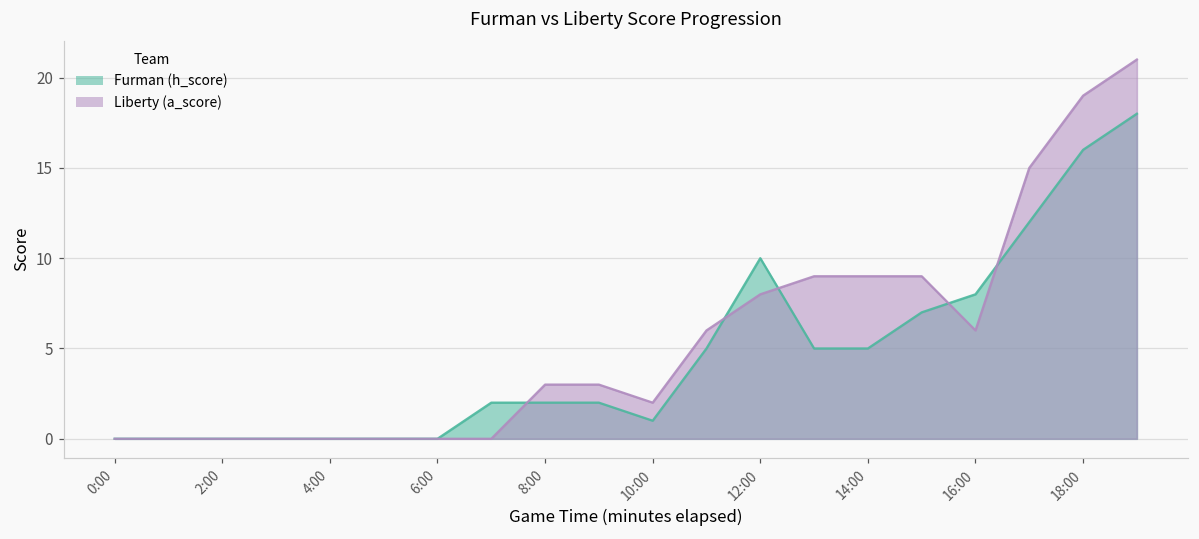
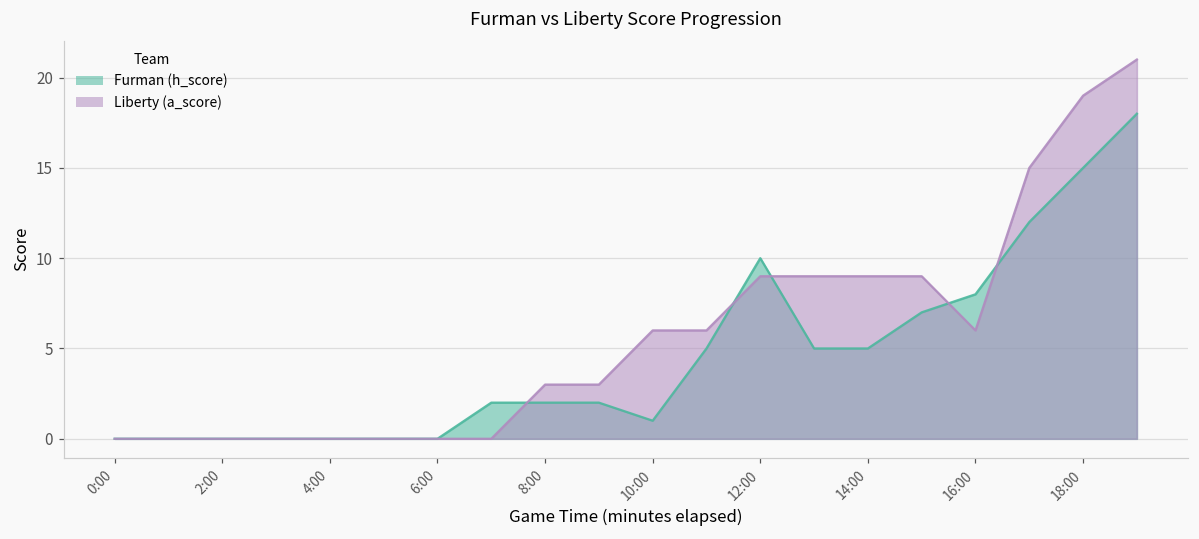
  {
    "Furman (h_score)": {
      "8:00": 2,
      "10:00": 1,
      "12:00": 10,
      "14:00": 5,
      "16:00": 8,
-     "18:00": 16
+     "18:00": 15
    },
    "Liberty (a_score)": {
      "8:00": 3,
-     "10:00": 2,
-     "12:00": 8,
+     "10:00": 6,
+     "12:00": 9,
      "14:00": 9,
      "16:00": 6,
      "18:00": 19
    }
  }
